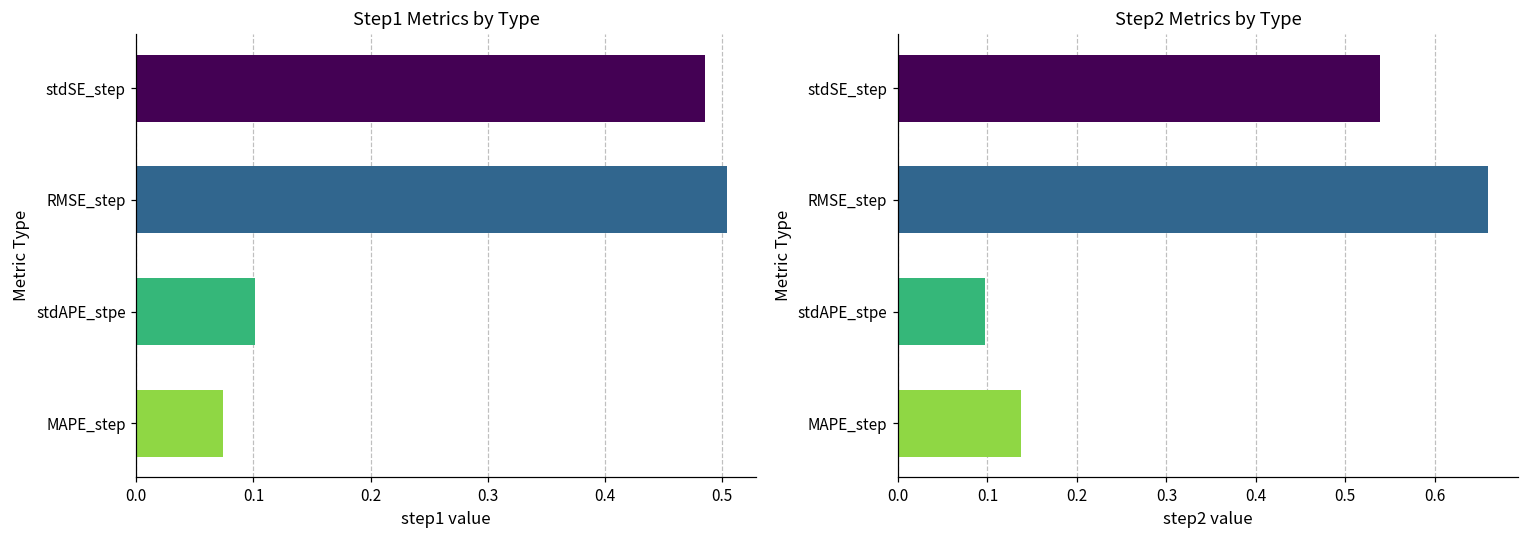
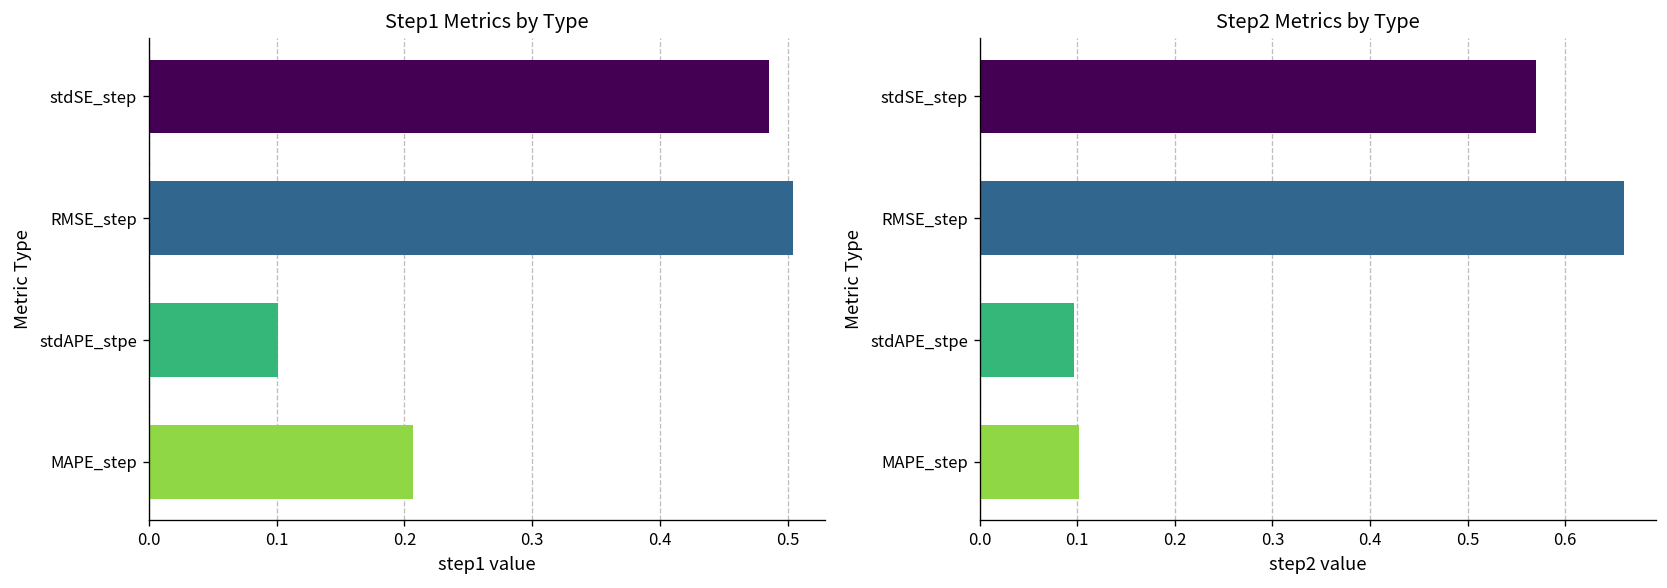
  {
    "Step1 Metrics by Type": {
      "stdSE_step": 0.485,
      "RMSE_step": 0.504,
      "stdAPE_stpe": 0.102,
-     "MAPE_step": 0.074
+     "MAPE_step": 0.207
    },
    "Step2 Metrics by Type": {
-     "stdSE_step": 0.54,
+     "stdSE_step": 0.57,
      "RMSE_step": 0.66,
      "stdAPE_stpe": 0.10,
-     "MAPE_step": 0.14
+     "MAPE_step": 0.10
    }
  }
